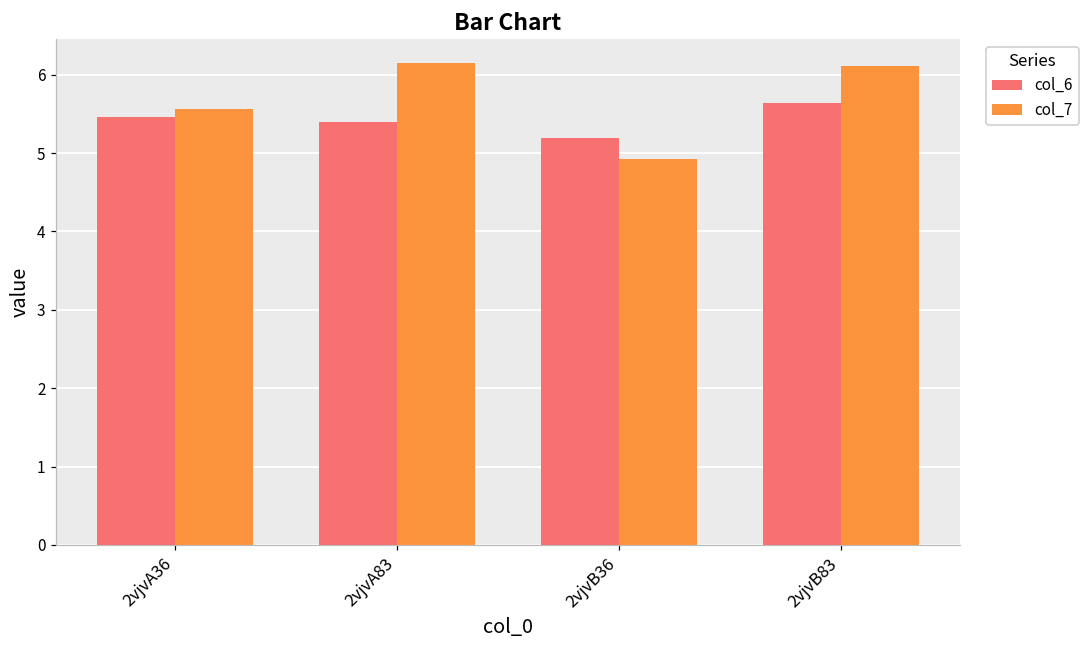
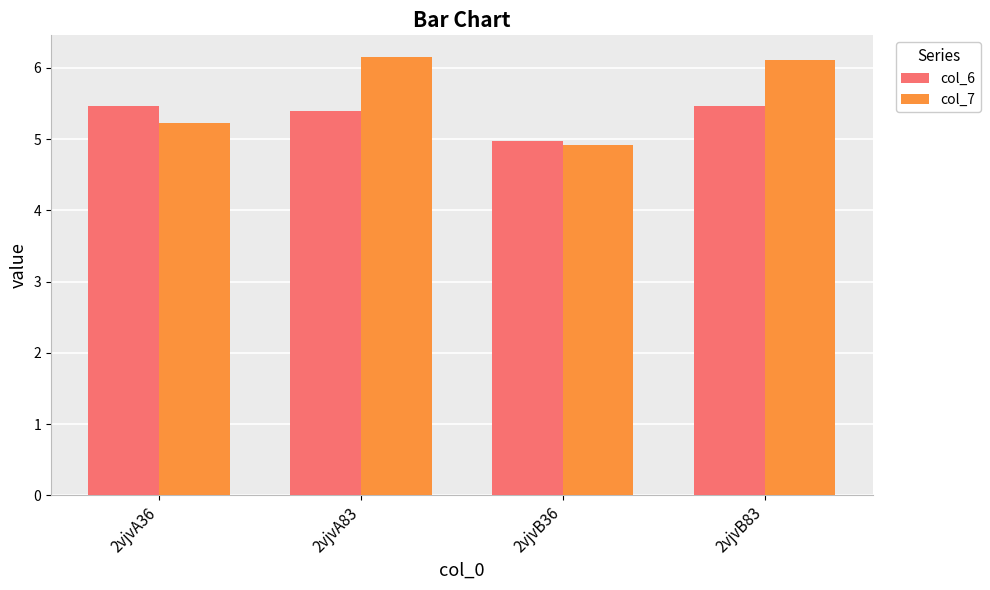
  {
    "col_6": {
      "2vjvA36": 5.5,
      "2vjvA83": 5.4,
-     "2vjvB36": 5.2,
-     "2vjvB83": 5.6
+     "2vjvB36": 5.0,
+     "2vjvB83": 5.5
    },
    "col_7": {
-     "2vjvA36": 5.6,
+     "2vjvA36": 5.2,
      "2vjvA83": 6.2,
      "2vjvB36": 4.9,
      "2vjvB83": 6.1
    }
  }
